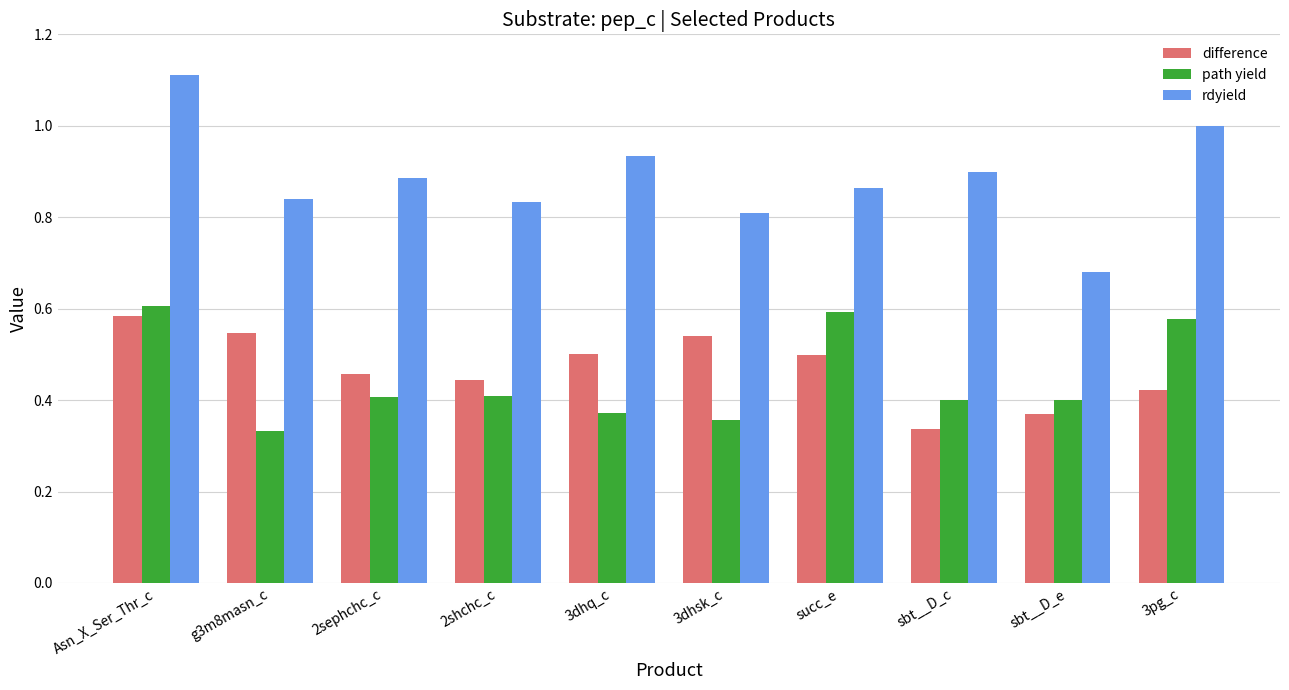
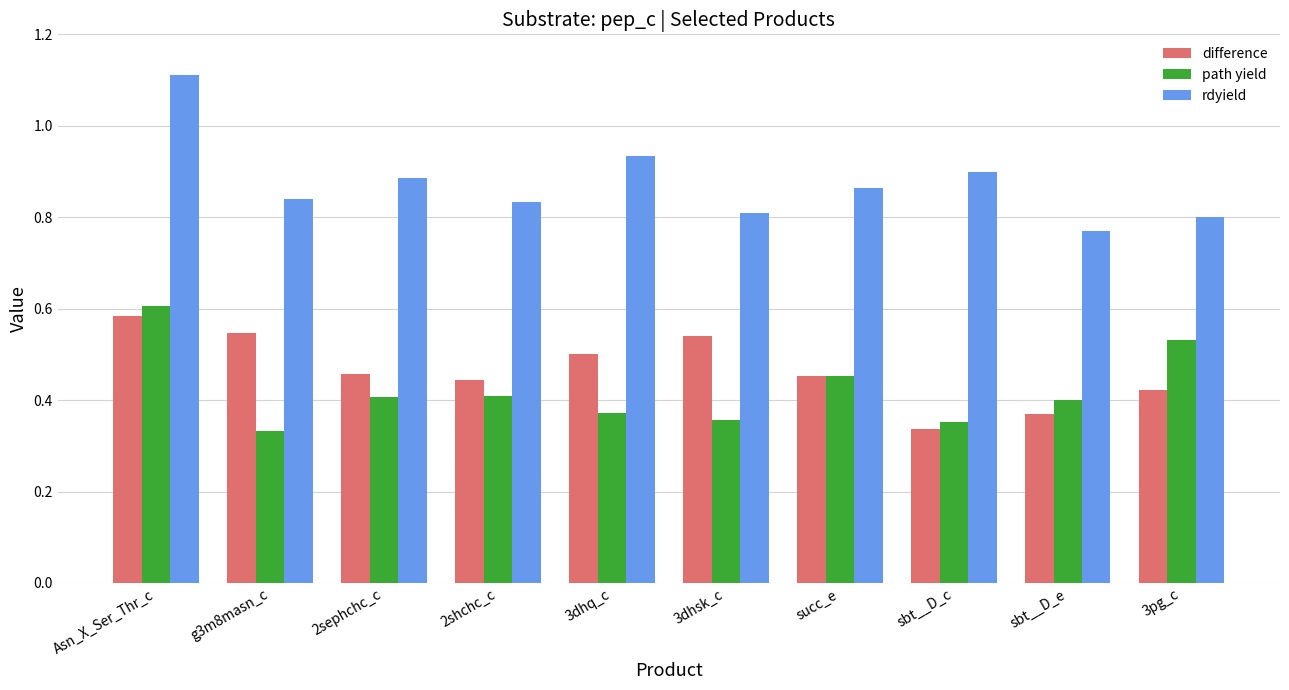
  {
    "difference": {
      "Asn_X_Ser_Thr_c": 0.58,
      "g3m8masn_c": 0.55,
      "2sephchc_c": 0.46,
      "2shchc_c": 0.44,
      "3dhq_c": 0.50,
      "3dhsk_c": 0.54,
-     "succ_e": 0.50,
+     "succ_e": 0.45,
      "sbt__D_c": 0.34,
      "sbt__D_e": 0.37,
      "3pg_c": 0.42
    },
    "path yield": {
      "Asn_X_Ser_Thr_c": 0.61,
      "g3m8masn_c": 0.33,
      "2sephchc_c": 0.41,
      "2shchc_c": 0.41,
      "3dhq_c": 0.37,
      "3dhsk_c": 0.36,
-     "succ_e": 0.59,
-     "sbt__D_c": 0.40,
+     "succ_e": 0.45,
+     "sbt__D_c": 0.35,
      "sbt__D_e": 0.40,
-     "3pg_c": 0.58
+     "3pg_c": 0.53
    },
    "rdyield": {
      "Asn_X_Ser_Thr_c": 1.11,
      "g3m8masn_c": 0.84,
      "2sephchc_c": 0.89,
      "2shchc_c": 0.83,
      "3dhq_c": 0.93,
      "3dhsk_c": 0.81,
      "succ_e": 0.86,
      "sbt__D_c": 0.90,
-     "sbt__D_e": 0.68,
-     "3pg_c": 1.0
+     "sbt__D_e": 0.77,
+     "3pg_c": 0.8
    }
  }
